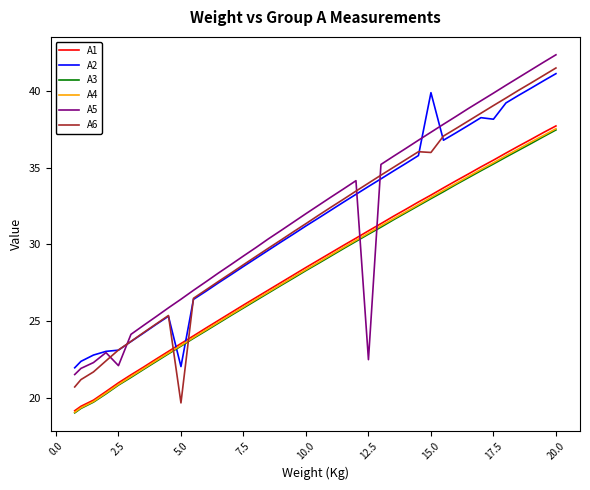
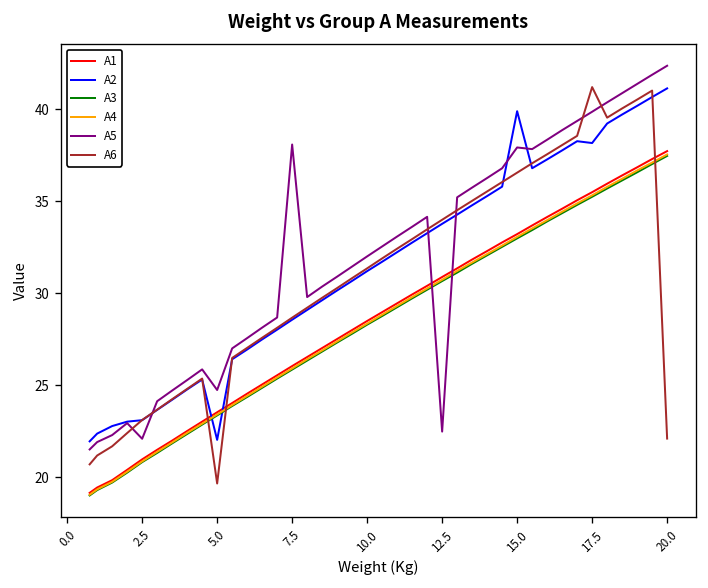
  {
    "A1": {
      "17.5": 35.5,
      "20.0": 37.7
    },
    "A2": {
      "5.0": 22.0,
      "12.5": 33.8,
      "15.0": 39.9,
      "17.5": 38.2,
      "20.0": 41.1
    },
    "A5": {
      "2.5": 22.1,
-     "5.0": 26.4,
-     "7.5": 29.2,
+     "5.0": 24.7,
+     "7.5": 38.1,
      "10.0": 32.0,
      "12.5": 22.5,
-     "15.0": 37.3,
+     "15.0": 37.9,
      "17.5": 39.9,
      "20.0": 42.4
    },
    "A6": {
      "5.0": 19.7,
      "12.5": 34.0,
-     "15.0": 36.0,
-     "17.5": 39.1,
-     "20.0": 41.5
+     "15.0": 36.6,
+     "17.5": 41.2,
+     "20.0": 22.1
    }
  }
